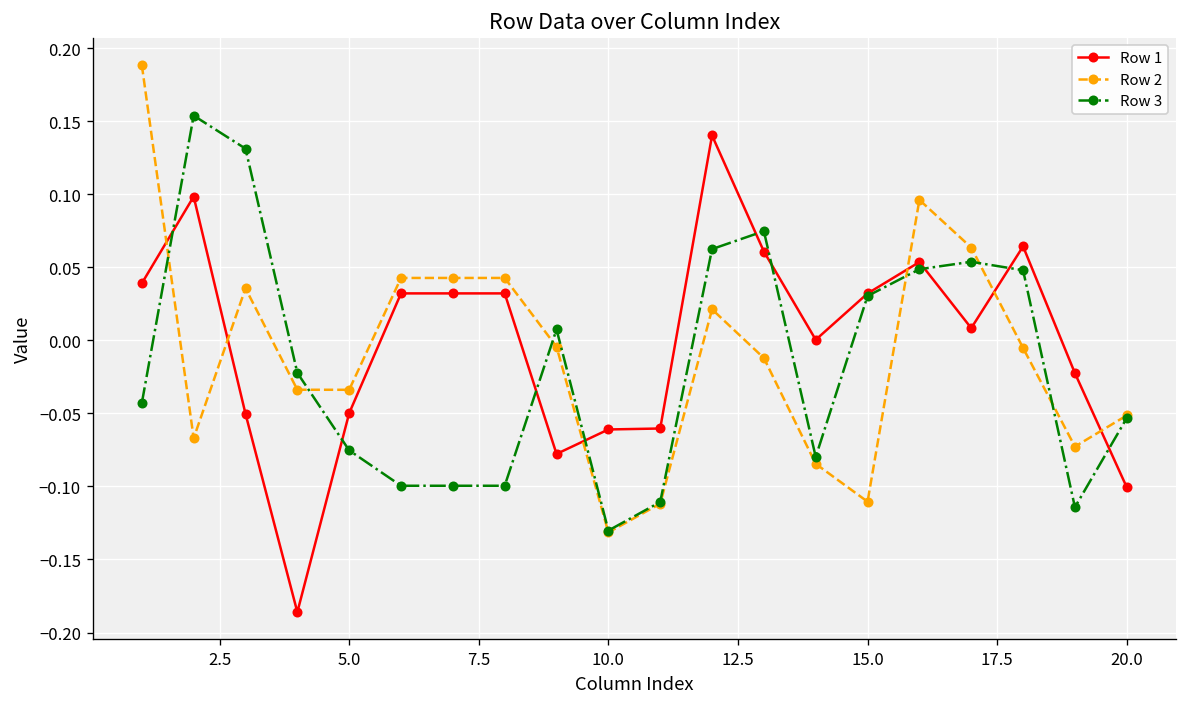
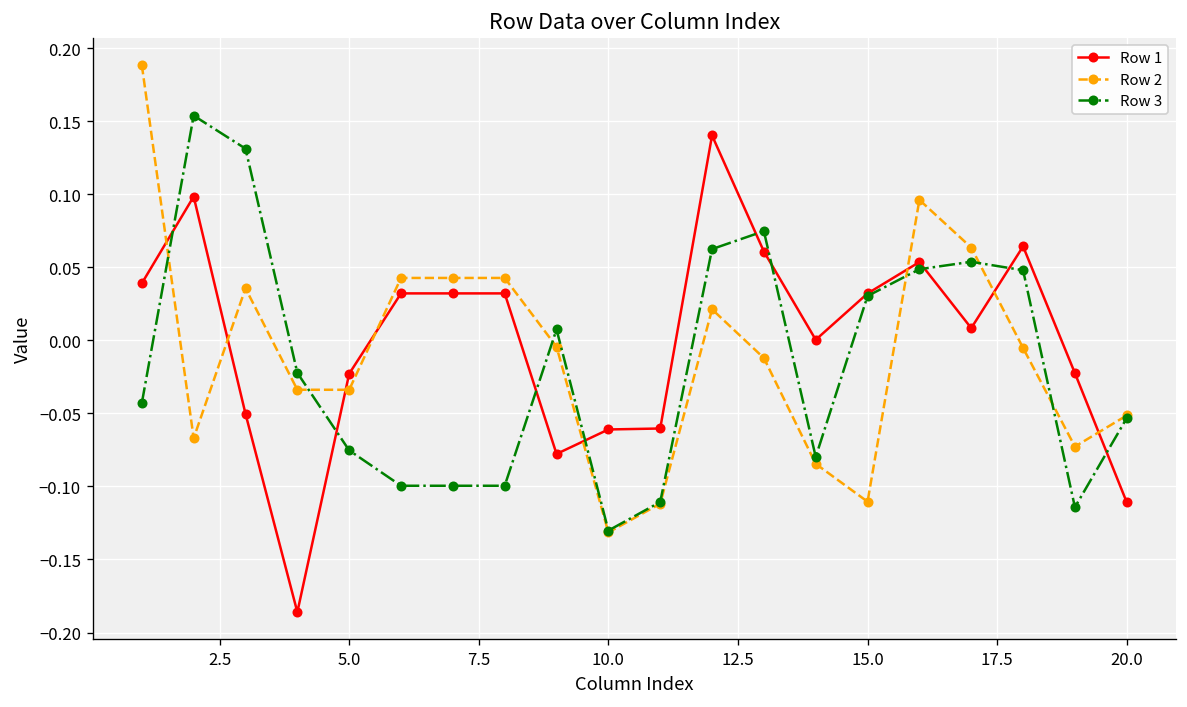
  {
    "Row 1": {
-     "5.0": -0.050,
+     "5.0": -0.023,
      "10.0": -0.061,
-     "20.0": -0.101
+     "20.0": -0.111
    },
    "Row 2": {
      "5.0": -0.034,
      "15.0": -0.110
    },
    "Row 3": {
      "5.0": -0.075
    }
  }
